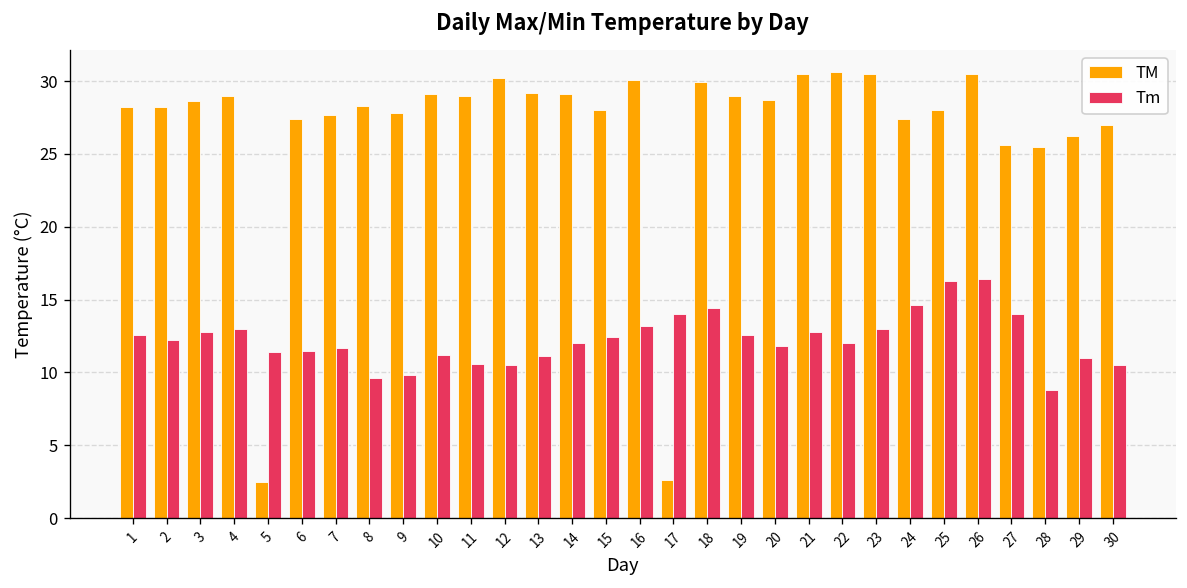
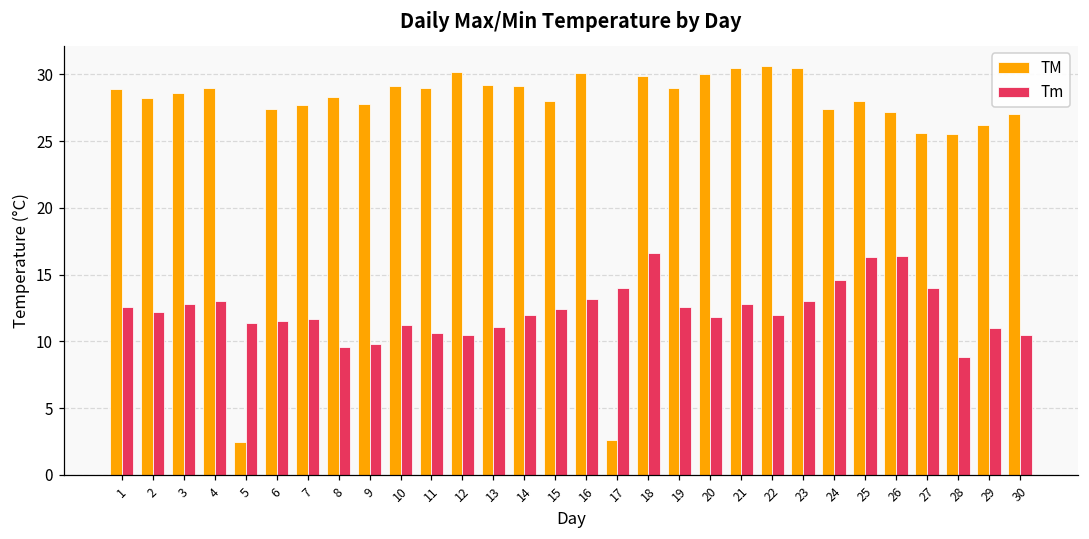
  {
    "TM": {
-     "1": 28.2,
+     "1": 28.9,
      "2": 28.2,
      "3": 28.6,
      "4": 29.0,
      "5": 2.5,
      "6": 27.4,
      "7": 27.7,
      "8": 28.3,
      "9": 27.8,
      "10": 29.1,
      "11": 29.0,
      "12": 30.2,
      "13": 29.2,
      "14": 29.1,
      "15": 28.0,
      "16": 30.1,
      "17": 2.6,
      "18": 29.9,
      "19": 29.0,
-     "20": 28.7,
+     "20": 30.0,
      "21": 30.5,
      "22": 30.6,
      "23": 30.5,
      "24": 27.4,
      "25": 28.0,
-     "26": 30.5,
+     "26": 27.2,
      "27": 25.6,
      "28": 25.5,
      "29": 26.2,
      "30": 27.0
    },
    "Tm": {
      "1": 12.6,
      "2": 12.2,
      "3": 12.8,
      "4": 13.0,
      "5": 11.4,
      "6": 11.5,
      "7": 11.7,
      "8": 9.6,
      "9": 9.8,
      "10": 11.2,
      "11": 10.6,
      "12": 10.5,
      "13": 11.1,
      "14": 12.0,
      "15": 12.4,
      "16": 13.2,
      "17": 14.0,
-     "18": 14.4,
+     "18": 16.6,
      "19": 12.6,
      "20": 11.8,
      "21": 12.8,
      "22": 12.0,
      "23": 13.0,
      "24": 14.6,
      "25": 16.3,
      "26": 16.4,
      "27": 14.0,
      "28": 8.8,
      "29": 11.0,
      "30": 10.5
    }
  }
